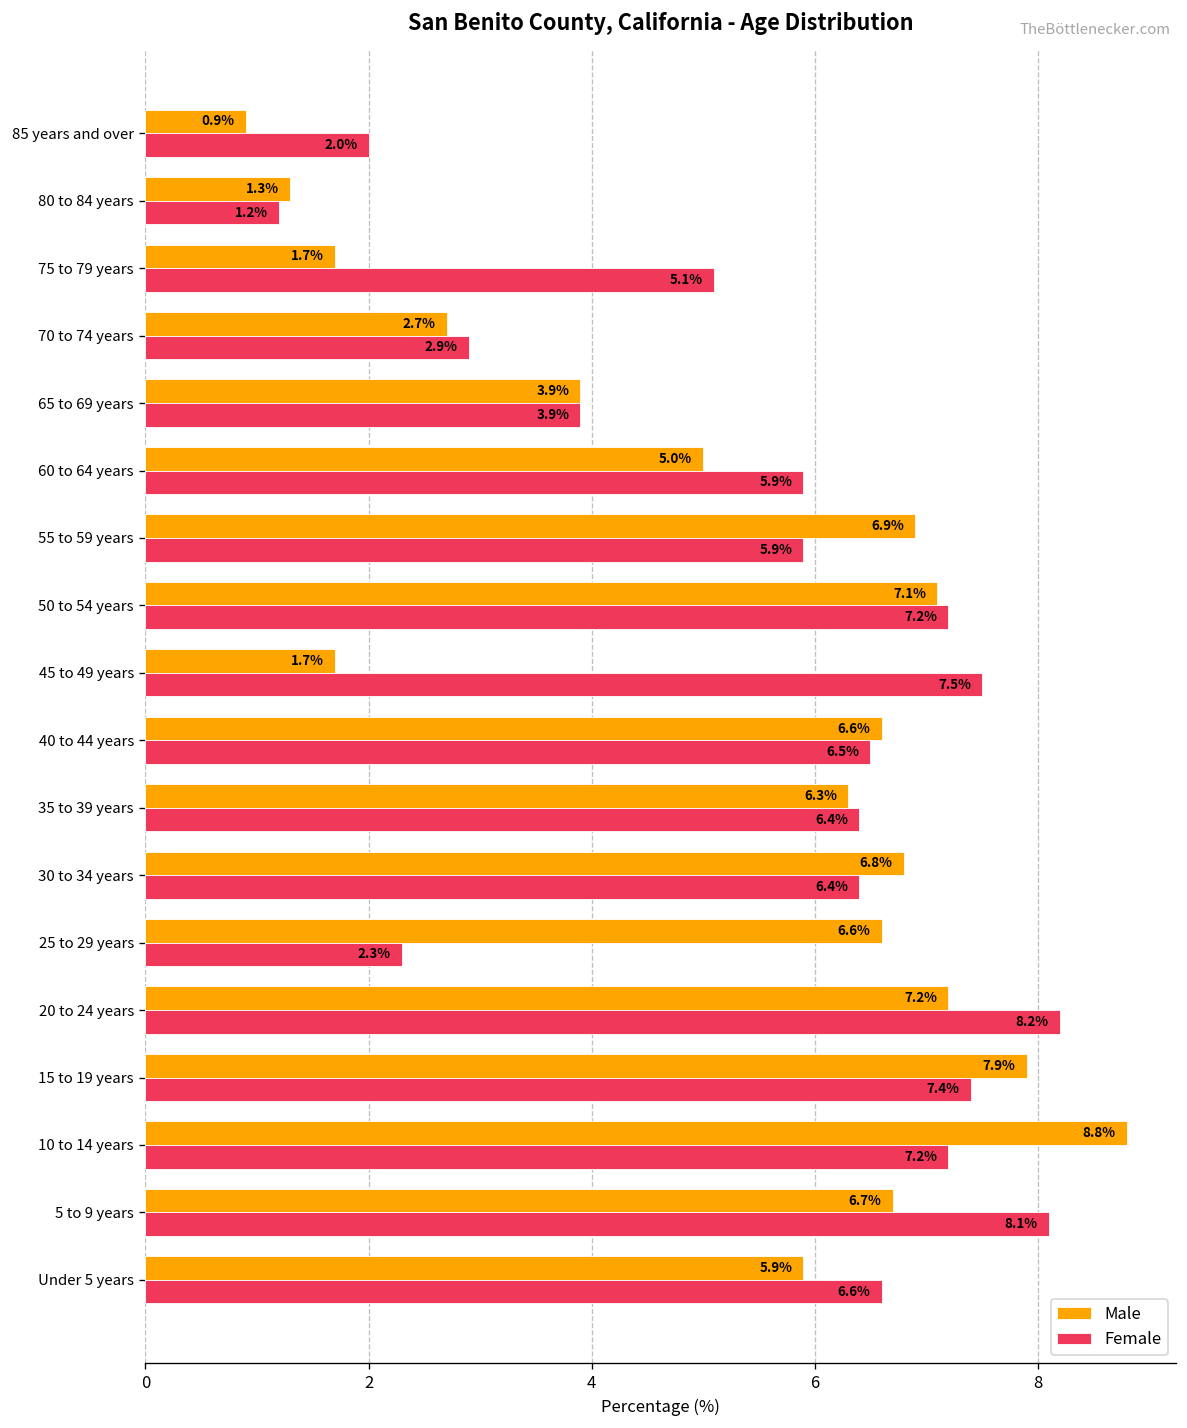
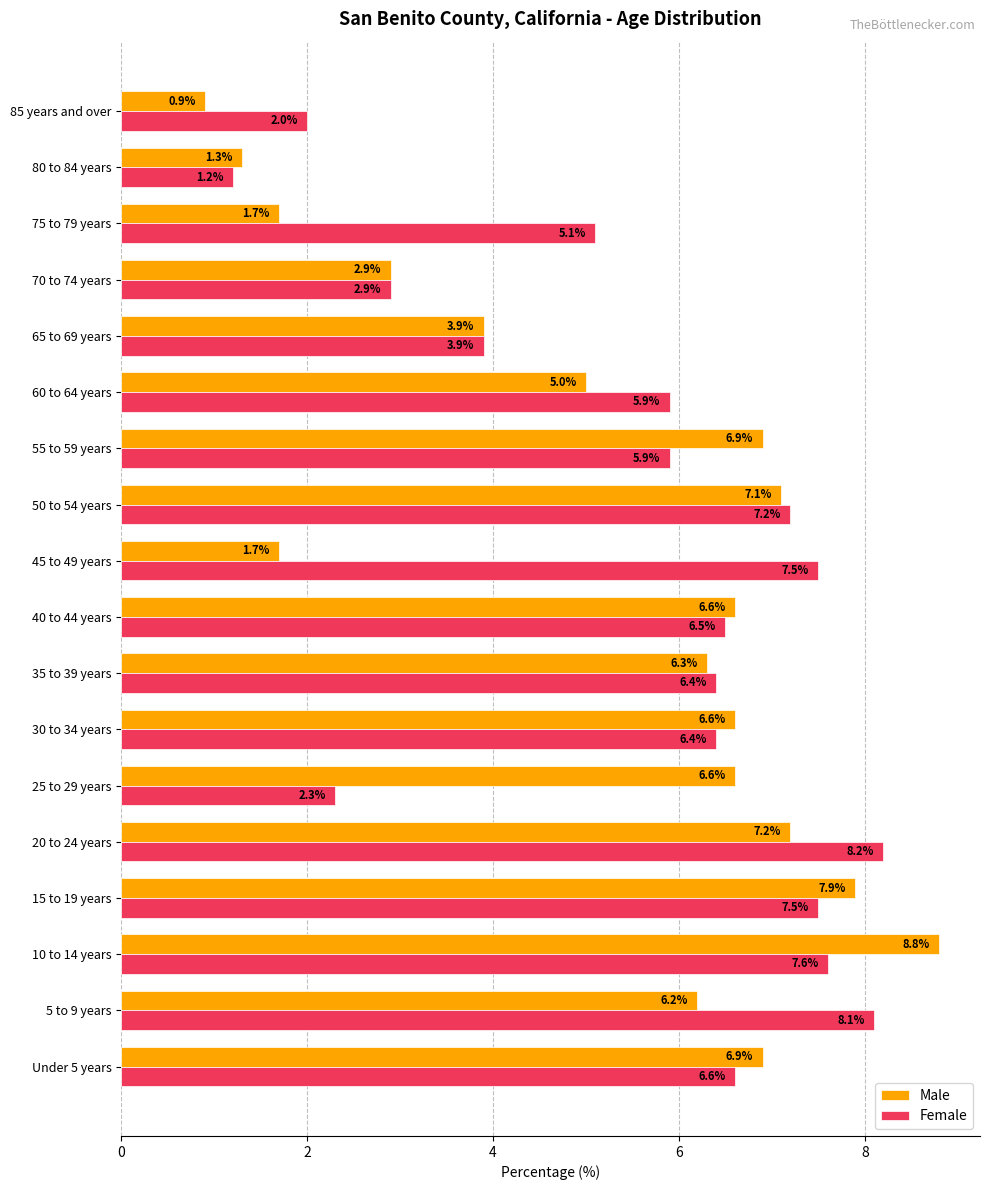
  {
    "Male": {
      "85 years and over": "0.9%",
      "80 to 84 years": "1.3%",
      "75 to 79 years": "1.7%",
-     "70 to 74 years": "2.7%",
+     "70 to 74 years": "2.9%",
      "65 to 69 years": "3.9%",
      "60 to 64 years": "5.0%",
      "55 to 59 years": "6.9%",
      "50 to 54 years": "7.1%",
      "45 to 49 years": "1.7%",
      "40 to 44 years": "6.6%",
      "35 to 39 years": "6.3%",
-     "30 to 34 years": "6.8%",
+     "30 to 34 years": "6.6%",
      "25 to 29 years": "6.6%",
      "20 to 24 years": "7.2%",
      "15 to 19 years": "7.9%",
      "10 to 14 years": "8.8%",
-     "5 to 9 years": "6.7%",
-     "Under 5 years": "5.9%"
+     "5 to 9 years": "6.2%",
+     "Under 5 years": "6.9%"
    },
    "Female": {
      "85 years and over": "2.0%",
      "80 to 84 years": "1.2%",
      "75 to 79 years": "5.1%",
      "70 to 74 years": "2.9%",
      "65 to 69 years": "3.9%",
      "60 to 64 years": "5.9%",
      "55 to 59 years": "5.9%",
      "50 to 54 years": "7.2%",
      "45 to 49 years": "7.5%",
      "40 to 44 years": "6.5%",
      "35 to 39 years": "6.4%",
      "30 to 34 years": "6.4%",
      "25 to 29 years": "2.3%",
      "20 to 24 years": "8.2%",
-     "15 to 19 years": "7.4%",
-     "10 to 14 years": "7.2%",
+     "15 to 19 years": "7.5%",
+     "10 to 14 years": "7.6%",
      "5 to 9 years": "8.1%",
      "Under 5 years": "6.6%"
    }
  }
